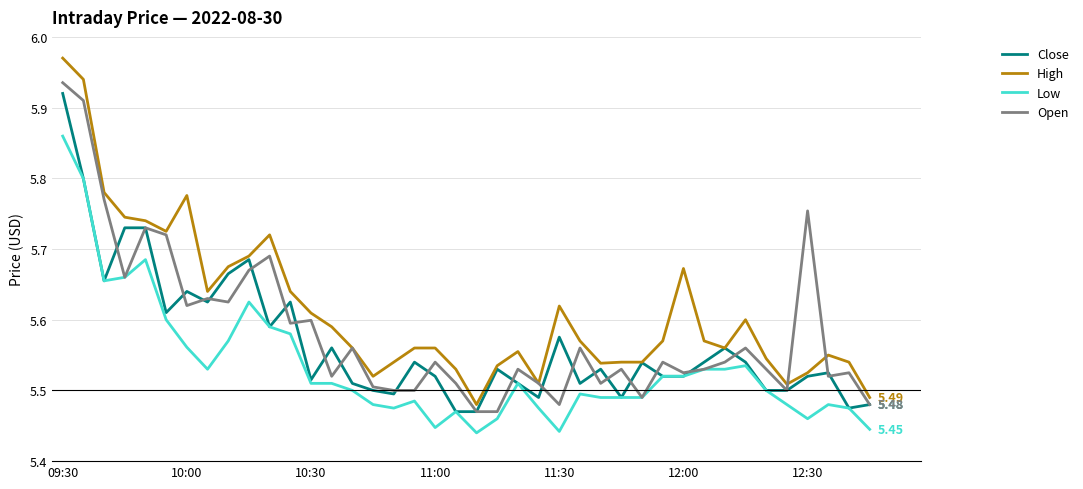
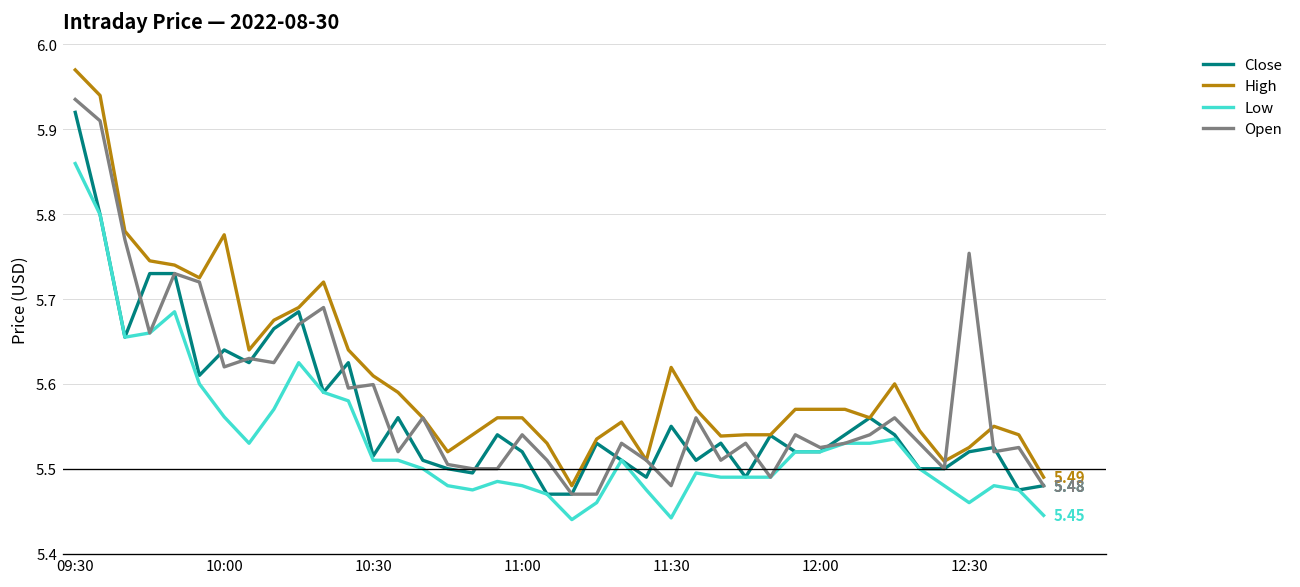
  {
    "Close": {
      "09:30": 5.92,
      "10:00": 5.64,
      "10:30": 5.51,
      "11:00": 5.52,
-     "11:30": 5.58,
+     "11:30": 5.55,
      "12:30": 5.52
    },
    "High": {
      "09:30": 5.97,
      "10:00": 5.78,
      "10:30": 5.61,
      "11:00": 5.56,
      "11:30": 5.62,
-     "12:00": 5.67,
+     "12:00": 5.57,
      "12:30": 5.53
    },
    "Low": {
      "09:30": 5.86,
      "10:00": 5.56,
      "10:30": 5.51,
-     "11:00": 5.45,
+     "11:00": 5.48,
      "11:30": 5.44,
      "12:30": 5.46
    },
    "Open": {
      "09:30": 5.94,
      "10:00": 5.62,
      "10:30": 5.60,
      "11:00": 5.54,
      "11:30": 5.48,
      "12:00": 5.53,
      "12:30": 5.75
    }
  }
